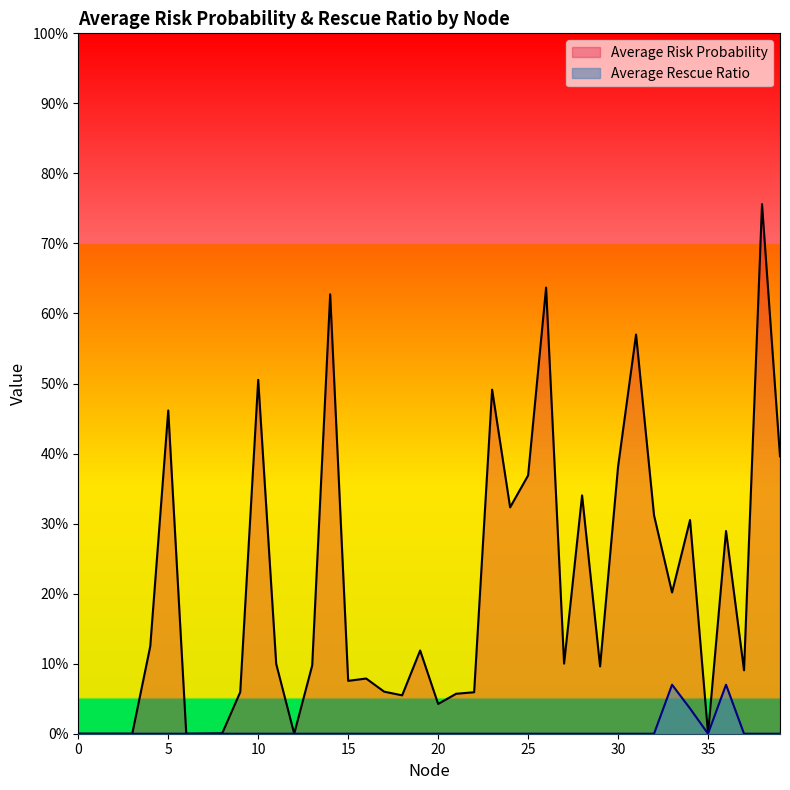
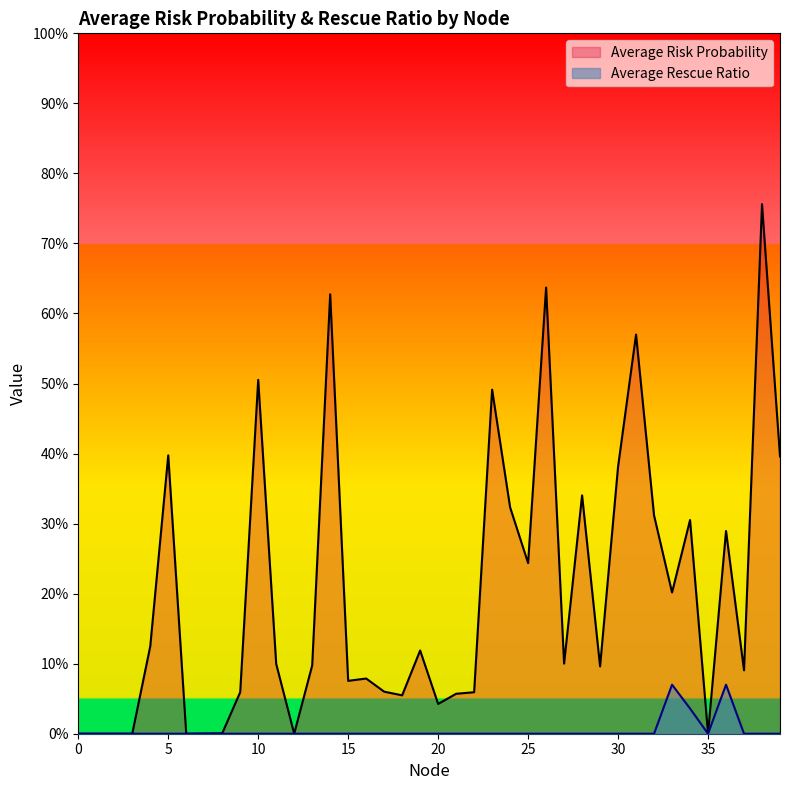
  {
    "Average Risk Probability": {
-     "5": "46%",
+     "5": "40%",
      "10": "51%",
      "15": "8%",
      "20": "4%",
-     "25": "37%",
+     "25": "24%",
      "30": "38%"
    },
    "Average Rescue Ratio": {
      "5": "0%",
      "10": "0%",
      "15": "0%",
      "20": "0%",
      "25": "0%",
      "30": "0%"
    }
  }
